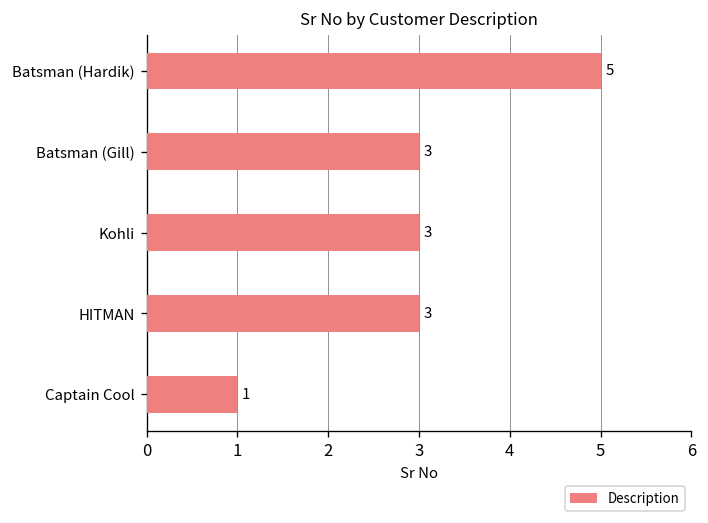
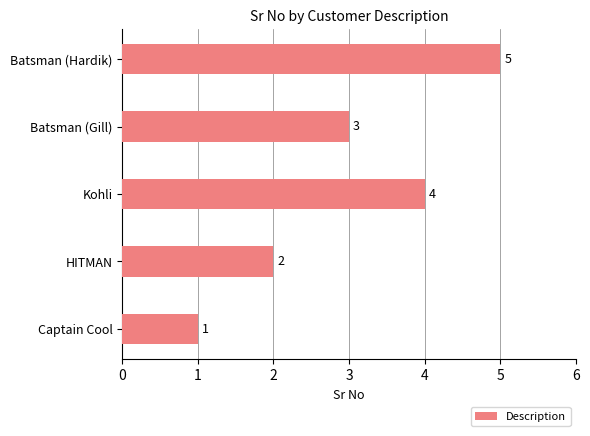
  {
    "Batsman (Hardik)": 5,
    "Batsman (Gill)": 3,
-   "Kohli": 3,
-   "HITMAN": 3,
+   "Kohli": 4,
+   "HITMAN": 2,
    "Captain Cool": 1
  }
